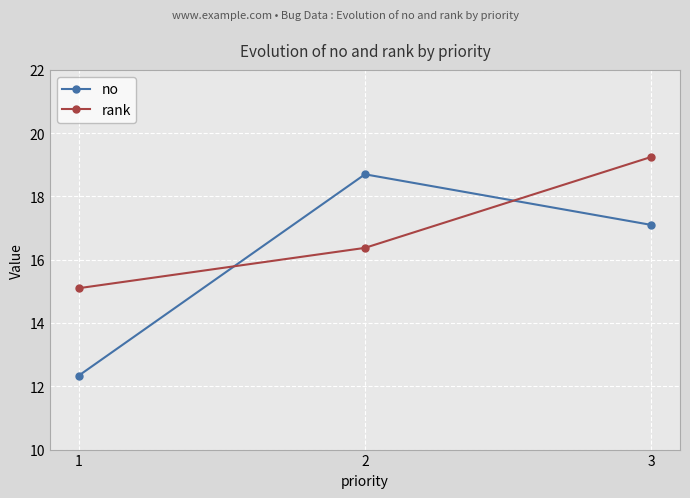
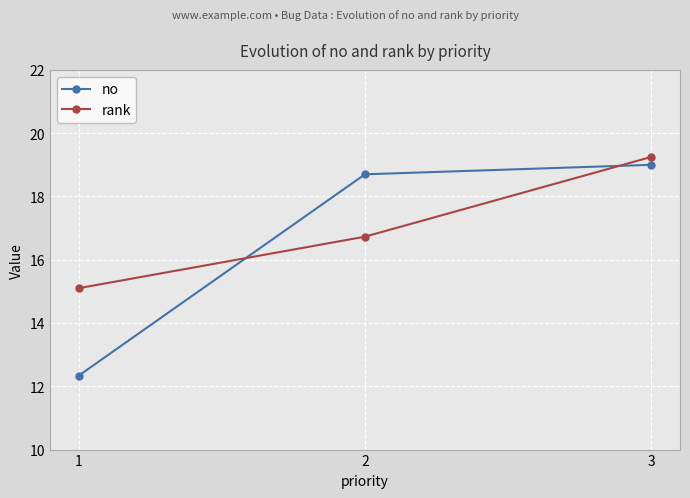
  {
    "no": {
      "1": 12.3,
      "2": 18.7,
-     "3": 17.1
+     "3": 19.0
    },
    "rank": {
      "1": 15.1,
-     "2": 16.4,
+     "2": 16.7,
      "3": 19.3
    }
  }
